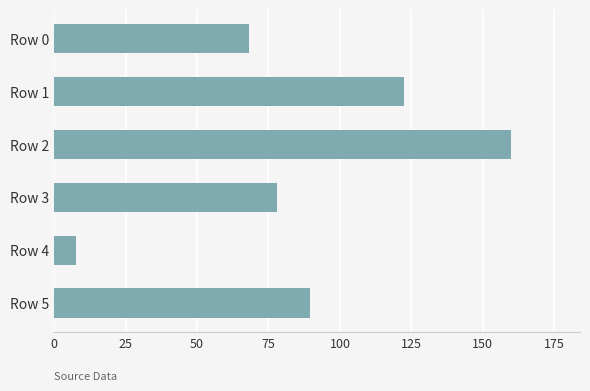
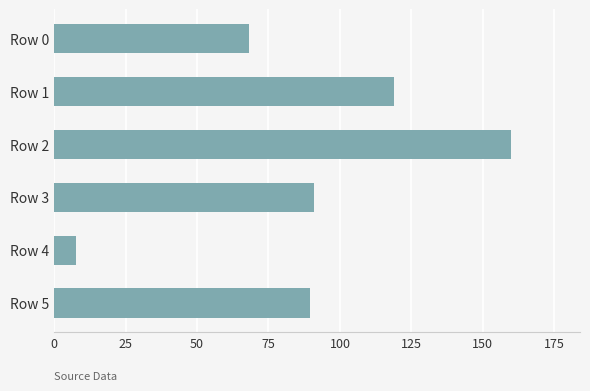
  {
    "Row 0": 68,
-   "Row 1": 122,
+   "Row 1": 119,
    "Row 2": 160,
-   "Row 3": 78,
+   "Row 3": 91,
    "Row 4": 8,
    "Row 5": 89
  }
